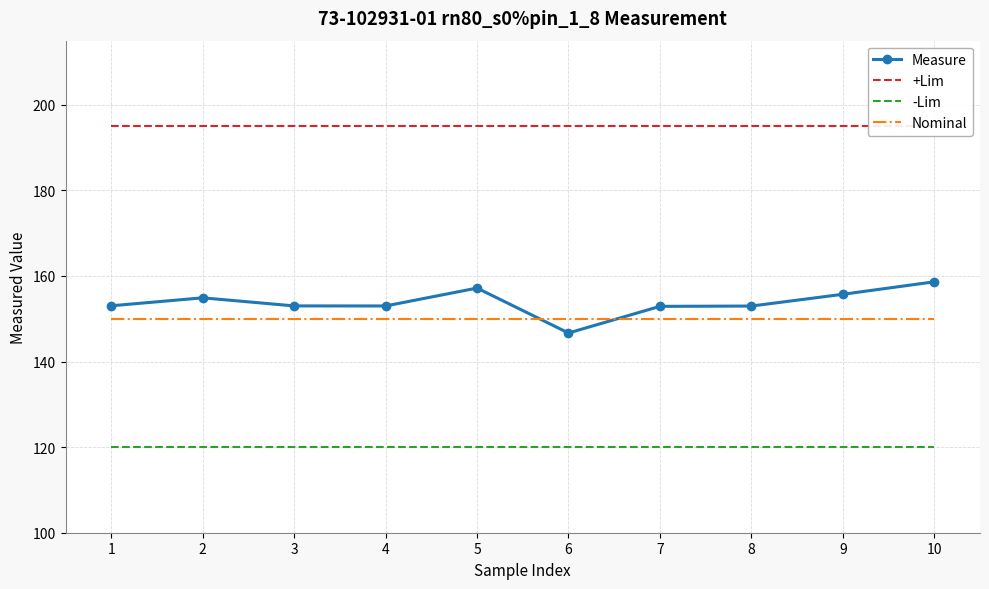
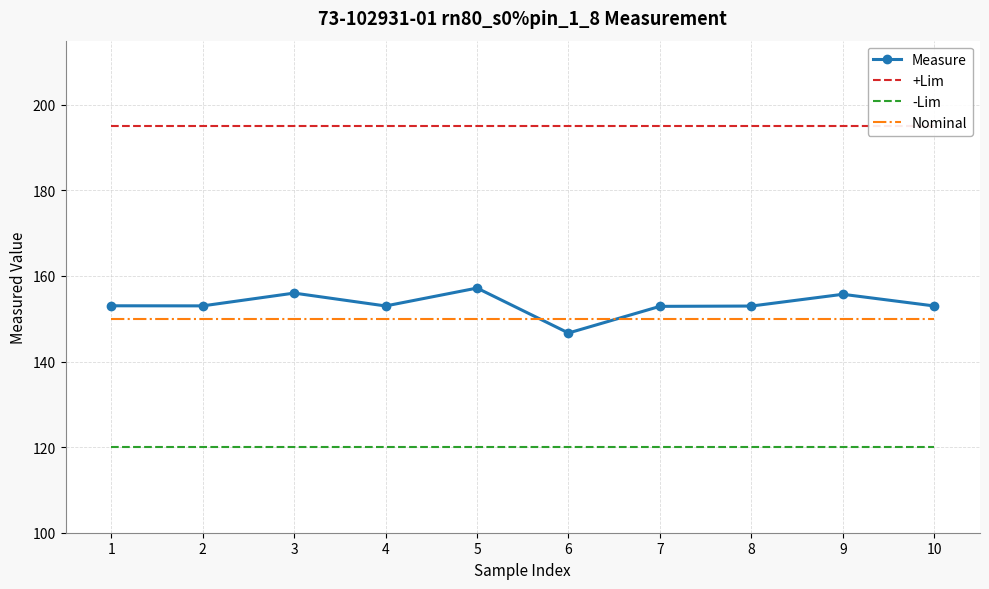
  {
    "Measure": {
      "1": 153,
-     "2": 155,
-     "3": 153,
+     "2": 153,
+     "3": 156,
      "4": 153,
      "5": 157,
      "6": 147,
      "7": 153,
      "8": 153,
      "9": 156,
-     "10": 159
+     "10": 153
    },
    "+Lim": {
      "1": 195,
      "2": 195,
      "3": 195,
      "4": 195,
      "5": 195,
      "6": 195,
      "7": 195,
      "8": 195,
      "9": 195
    },
    "-Lim": {
      "1": 120,
      "2": 120,
      "3": 120,
      "4": 120,
      "5": 120,
      "6": 120,
      "7": 120,
      "8": 120,
      "9": 120,
      "10": 120
    },
    "Nominal": {
      "1": 150,
      "2": 150,
      "3": 150,
      "4": 150,
      "5": 150,
      "6": 150,
      "7": 150,
      "8": 150,
      "9": 150,
      "10": 150
    }
  }
